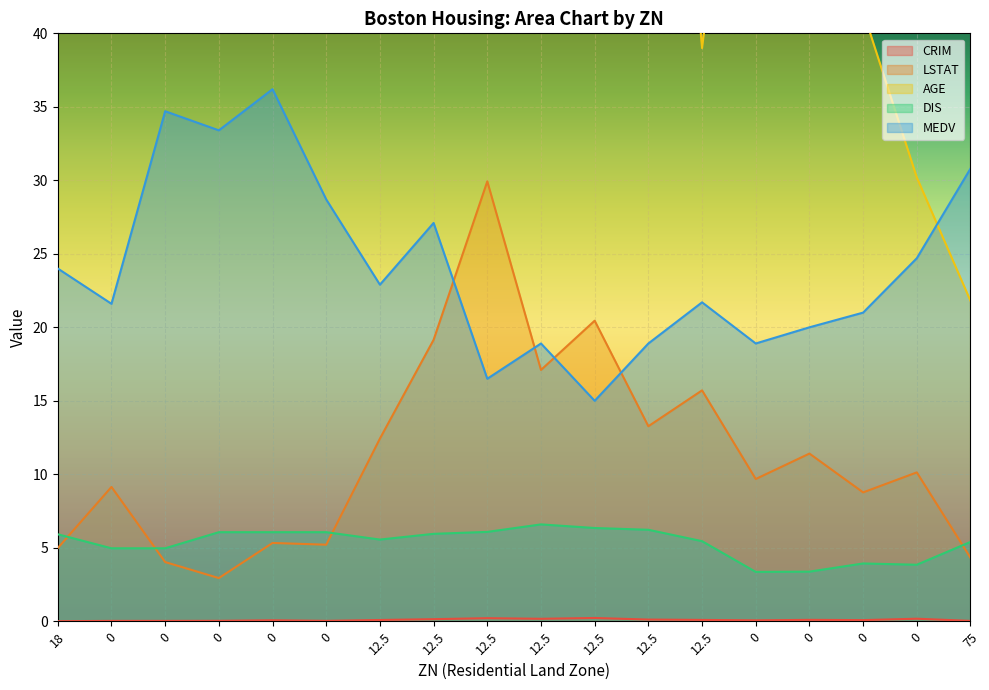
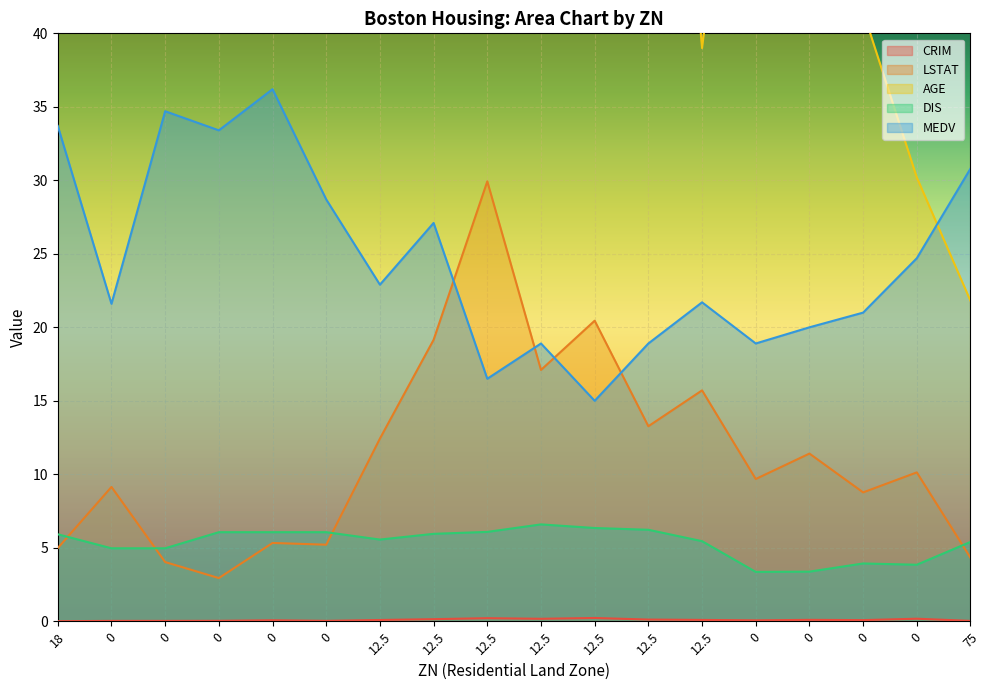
  {
    "DIS": {
      "18": 5.9,
      "75": 5.4
    },
    "MEDV": {
-     "18": 24.0,
+     "18": 33.7,
      "75": 30.8
    }
  }
